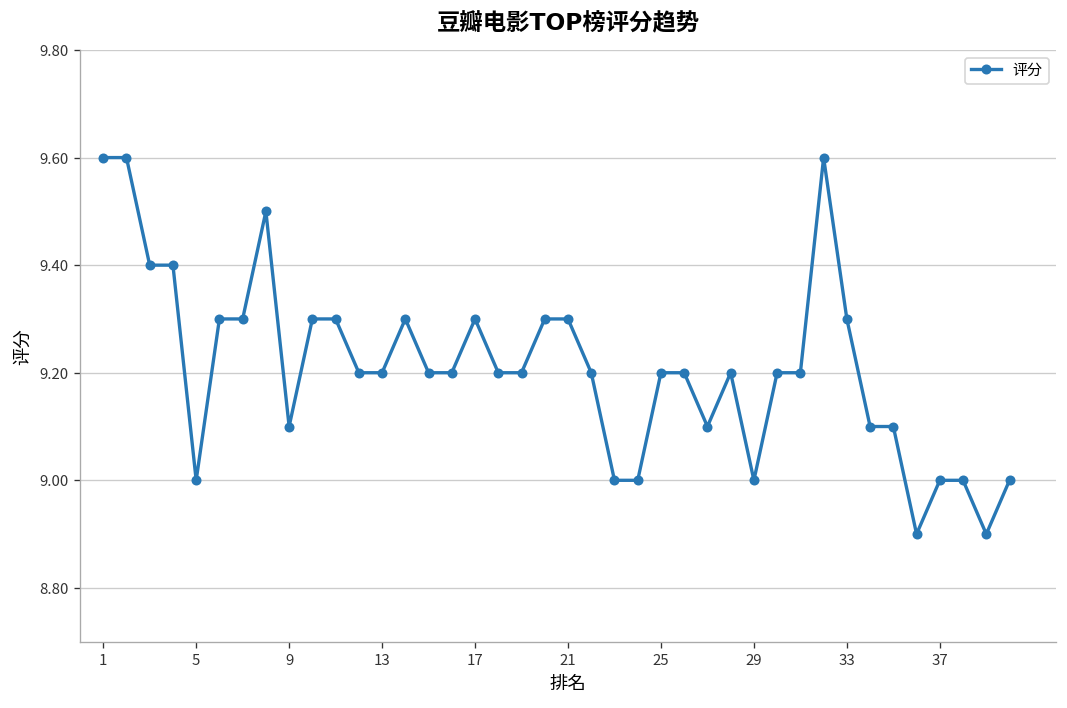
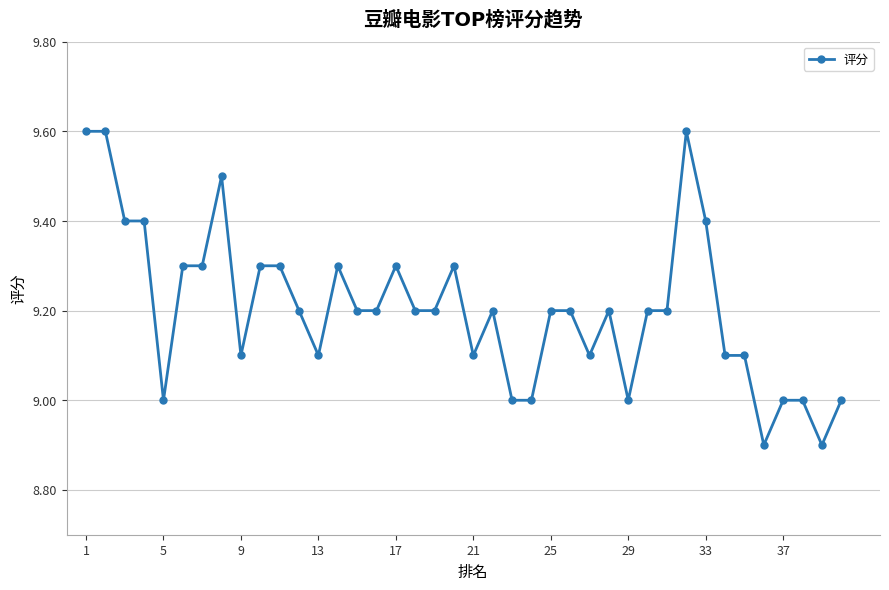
  {
    "1": 9.6,
    "5": 9.0,
    "9": 9.1,
-   "13": 9.2,
+   "13": 9.1,
    "17": 9.3,
-   "21": 9.3,
+   "21": 9.1,
    "25": 9.2,
    "29": 9.0,
-   "33": 9.3,
+   "33": 9.4,
    "37": 9.0
  }
